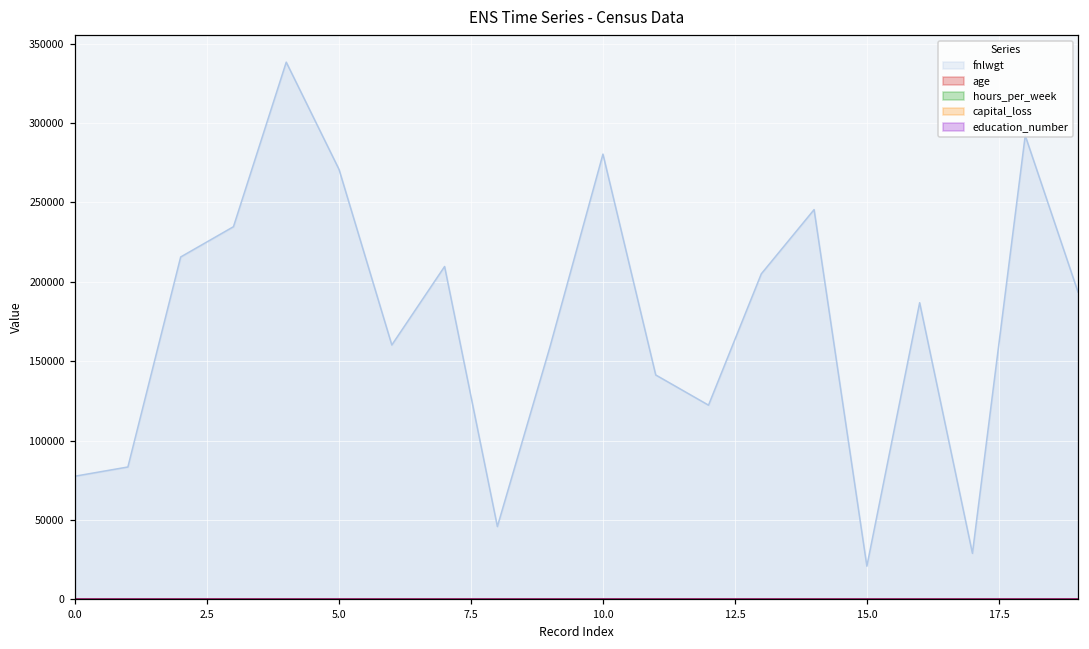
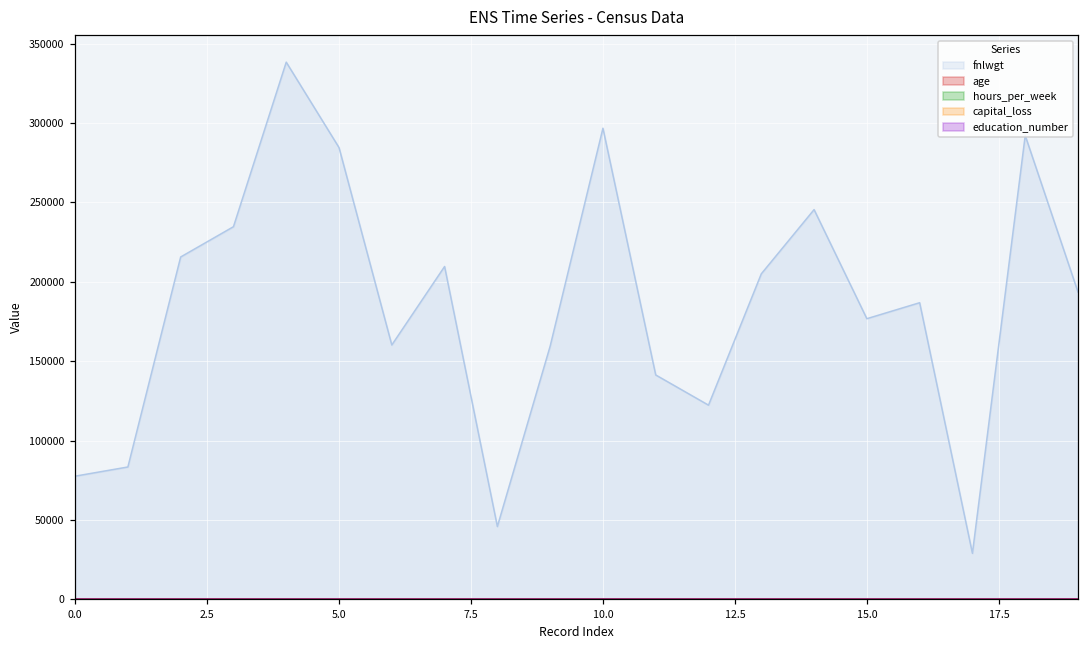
  {
    "fnlwgt": {
      "0.0": 78000,
-     "5.0": 271000,
-     "10.0": 280000,
-     "15.0": 21000
+     "5.0": 285000,
+     "10.0": 297000,
+     "15.0": 177000
    },
    "education_number": {
      "0.0": 0,
      "5.0": 0,
      "10.0": 0,
      "15.0": 0
    }
  }
